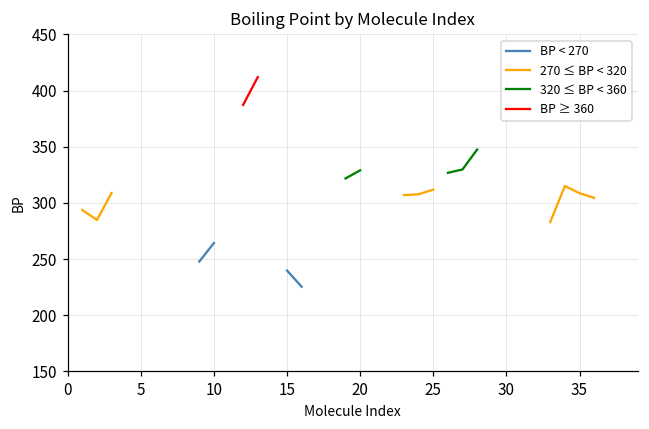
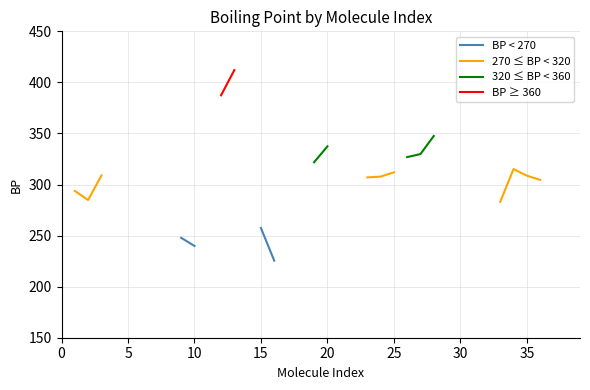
  {
    "BP < 270": {
      "5": 184,
-     "10": 264,
-     "15": 240,
+     "10": 240,
+     "15": 257,
      "30": 231
    },
    "270 ≤ BP < 320": {
      "25": 312,
      "35": 309
    },
    "320 ≤ BP < 360": {
      "0": 338,
-     "20": 329
+     "20": 337
    }
  }
